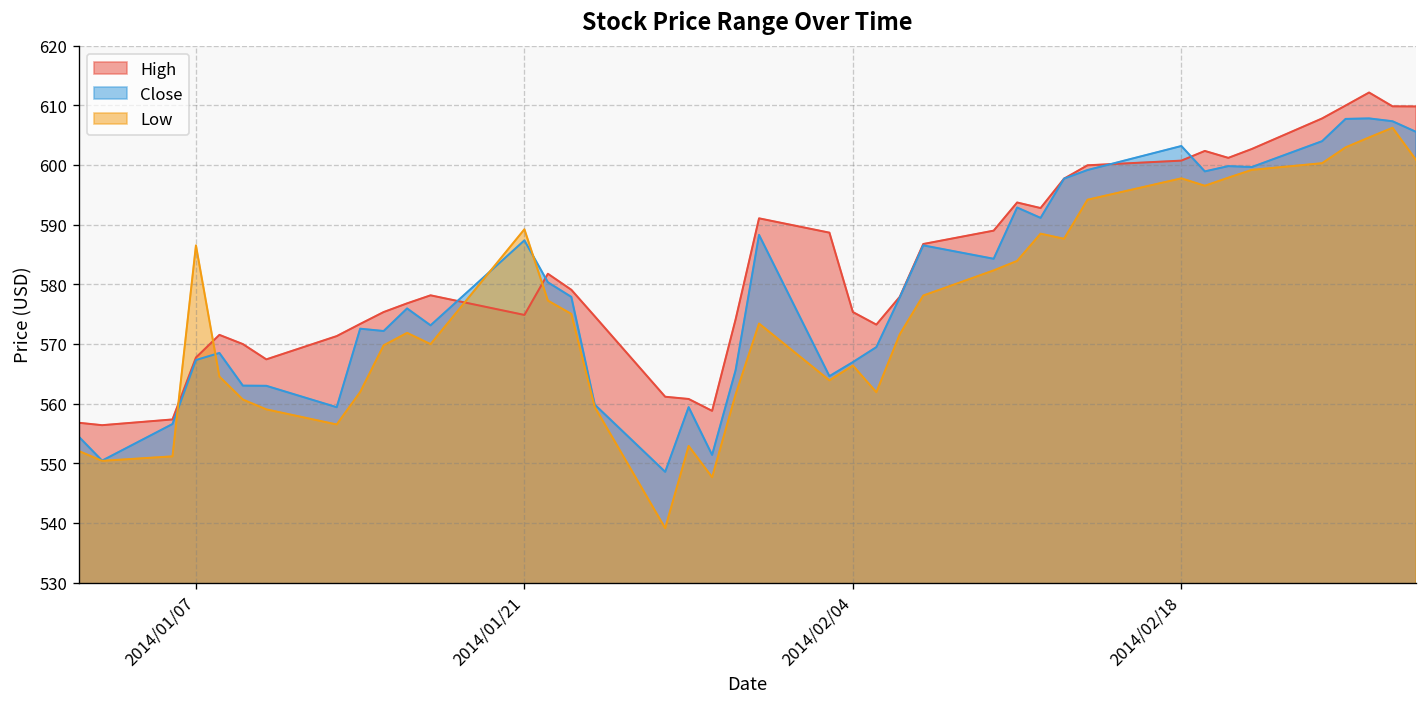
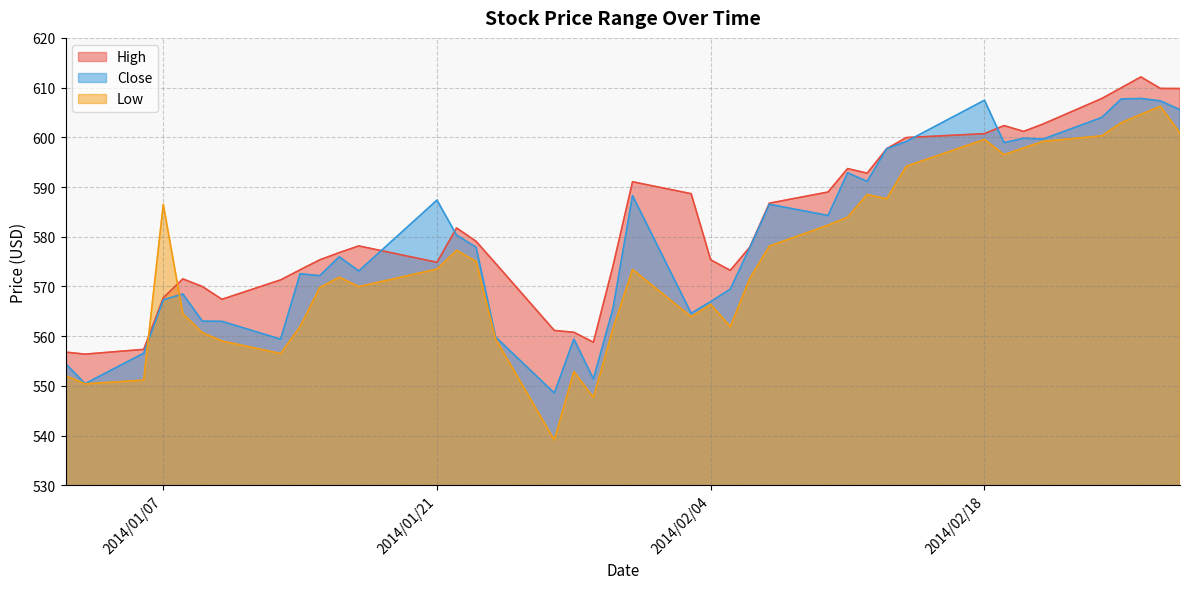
  {
    "High": {
      "2014/01/21": 575,
      "2014/02/04": 575,
      "2014/02/18": 601
    },
    "Close": {
      "2014/01/21": 587,
      "2014/02/04": 567,
-     "2014/02/18": 603
+     "2014/02/18": 607
    },
    "Low": {
      "2014/01/07": 587,
-     "2014/01/21": 589,
+     "2014/01/21": 574,
      "2014/02/04": 566,
-     "2014/02/18": 598
+     "2014/02/18": 600
    }
  }
